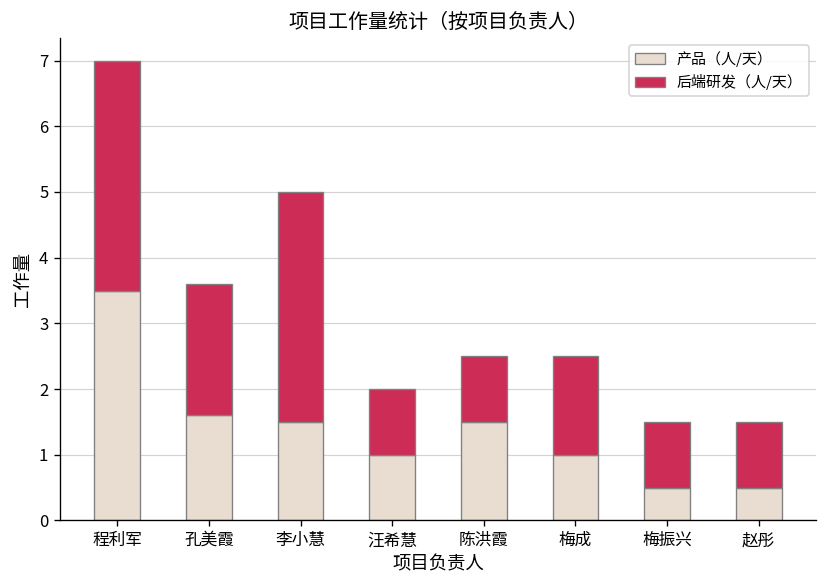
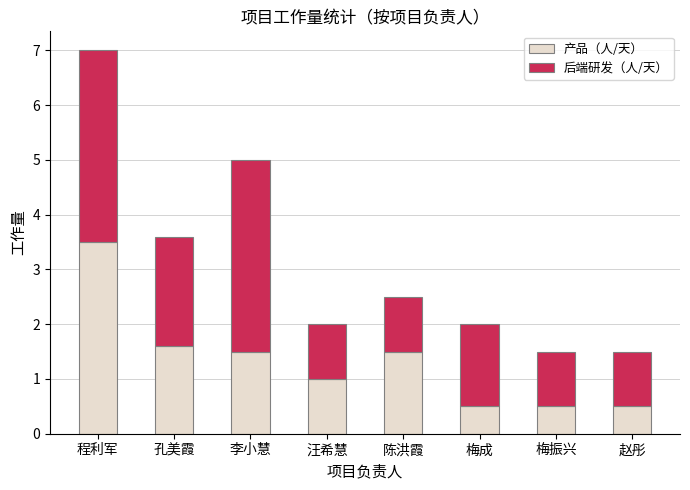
  {
    "产品（人/天）": {
      "程利军": 3.5,
      "孔美霞": 1.6,
      "李小慧": 1.5,
      "汪希慧": 1.0,
      "陈洪霞": 1.5,
-     "梅成": 1.0,
+     "梅成": 0.5,
      "梅振兴": 0.5,
      "赵彤": 0.5
    },
    "后端研发（人/天）": {
      "程利军": 3.5,
      "孔美霞": 2.0,
      "李小慧": 3.5,
      "汪希慧": 1.0,
      "陈洪霞": 1.0,
      "梅成": 1.5,
      "梅振兴": 1.0,
      "赵彤": 1.0
    }
  }
